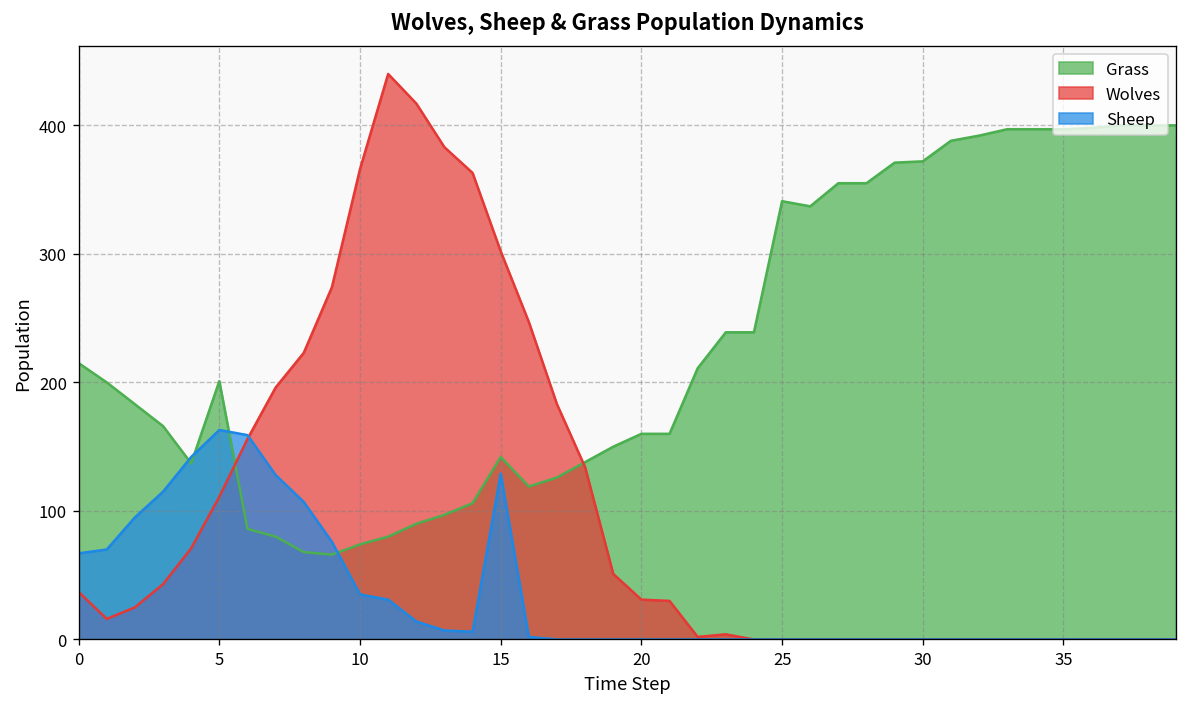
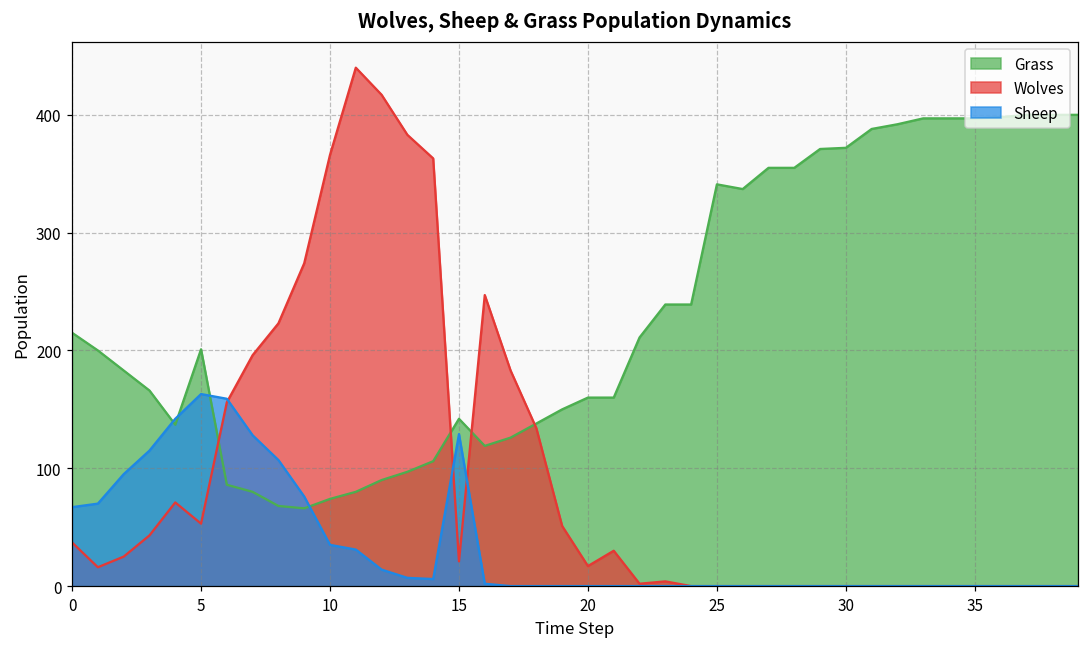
  {
    "Grass": {
      "0": 215,
      "5": 201,
      "10": 74,
      "15": 142,
      "20": 160,
      "25": 341,
      "30": 372
    },
    "Wolves": {
      "0": 37,
-     "5": 111,
+     "5": 53,
      "10": 366,
-     "15": 302,
-     "20": 31
+     "15": 21,
+     "20": 17
    },
    "Sheep": {
      "0": 67,
      "5": 163,
      "10": 35,
      "15": 129,
      "20": 0
    }
  }
